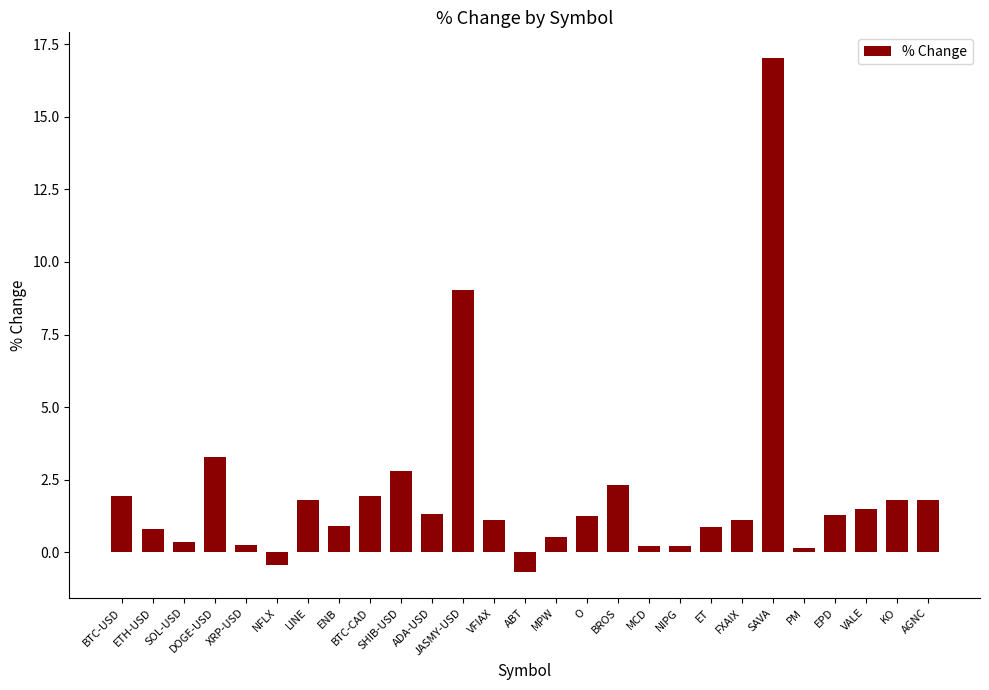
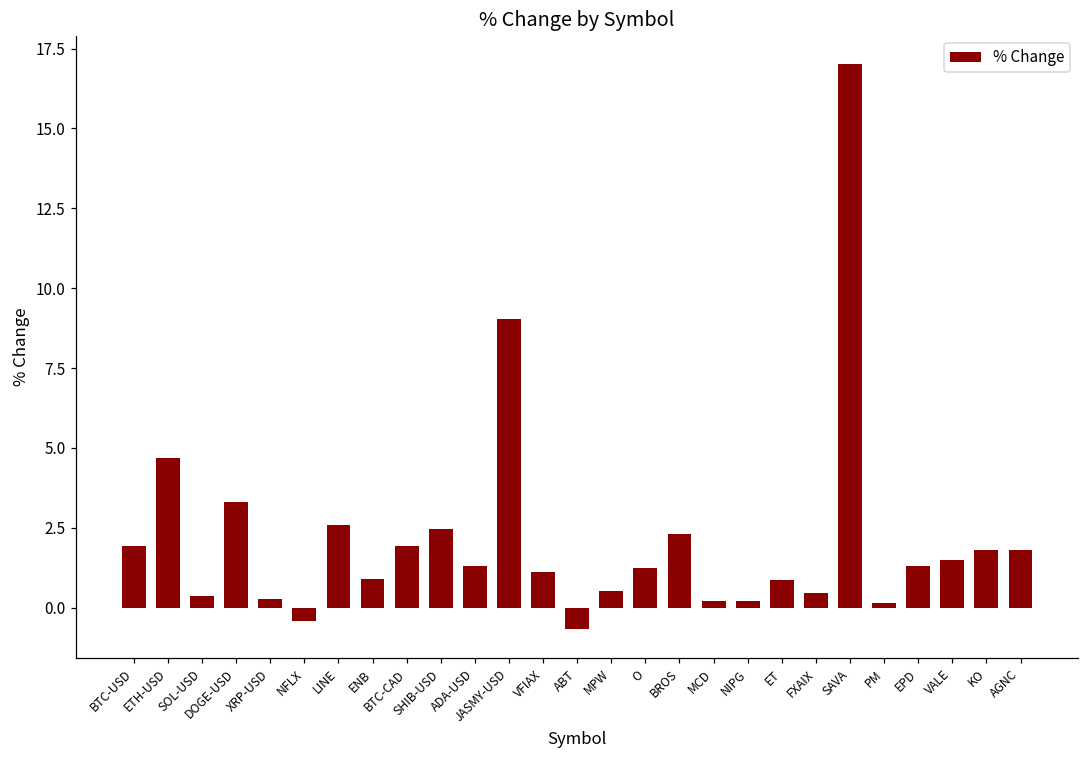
  {
    "BTC-USD": 1.9,
-   "ETH-USD": 0.8,
+   "ETH-USD": 4.7,
    "SOL-USD": 0.4,
    "DOGE-USD": 3.3,
    "XRP-USD": 0.3,
    "NFLX": -0.4,
-   "LINE": 1.8,
+   "LINE": 2.6,
    "ENB": 0.9,
    "BTC-CAD": 1.9,
-   "SHIB-USD": 2.8,
+   "SHIB-USD": 2.5,
    "ADA-USD": 1.3,
    "JASMY-USD": 9.0,
    "VFIAX": 1.1,
    "ABT": -0.7,
    "MPW": 0.5,
    "O": 1.2,
    "BROS": 2.3,
    "MCD": 0.2,
    "NIPG": 0.2,
    "ET": 0.9,
-   "FXAIX": 1.1,
+   "FXAIX": 0.5,
    "SAVA": 17.0,
    "PM": 0.1,
    "EPD": 1.3,
    "VALE": 1.5,
    "KO": 1.8,
    "AGNC": 1.8
  }
